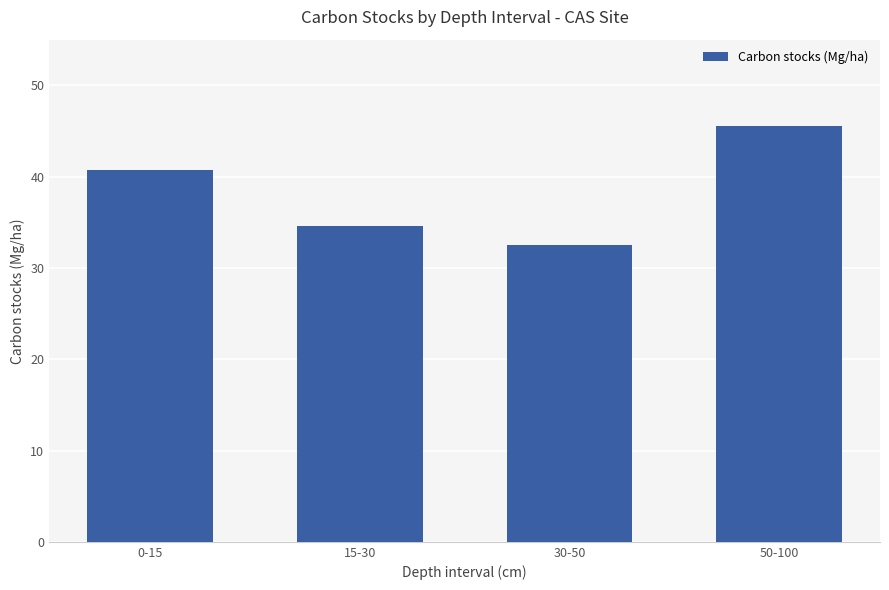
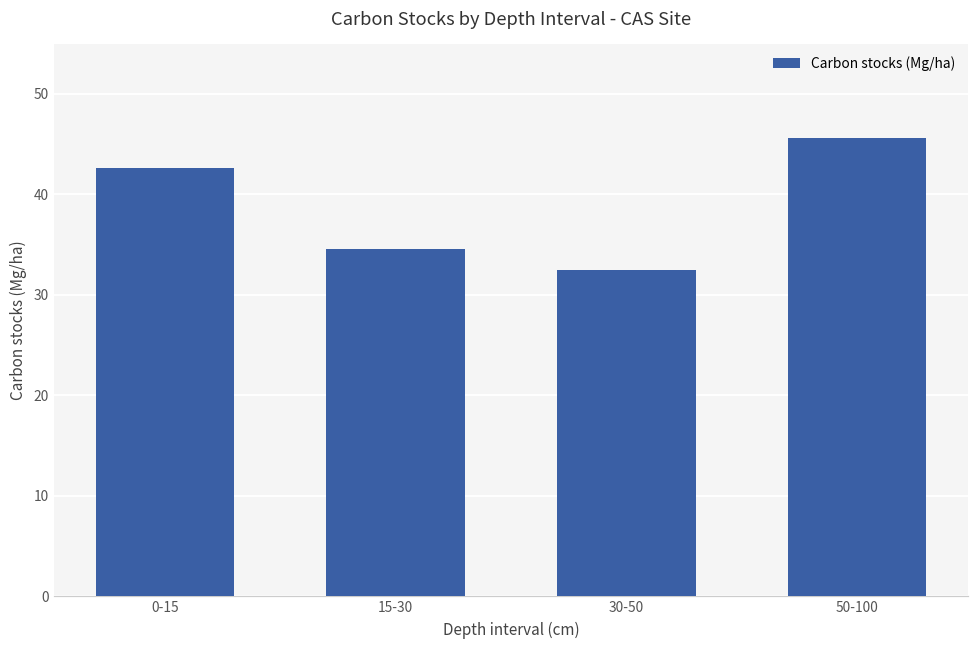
  {
-   "0-15": 41,
+   "0-15": 43,
    "15-30": 35,
    "30-50": 32,
    "50-100": 46
  }
